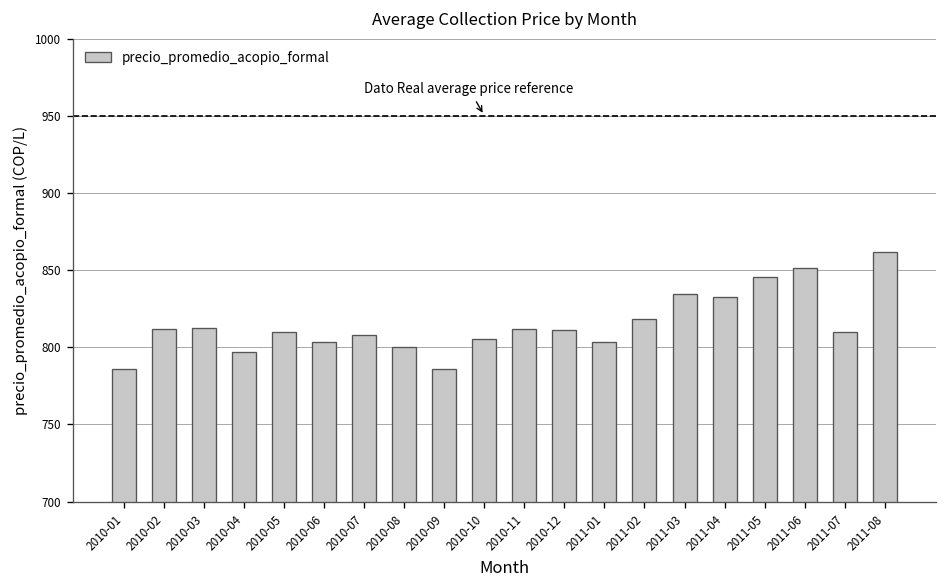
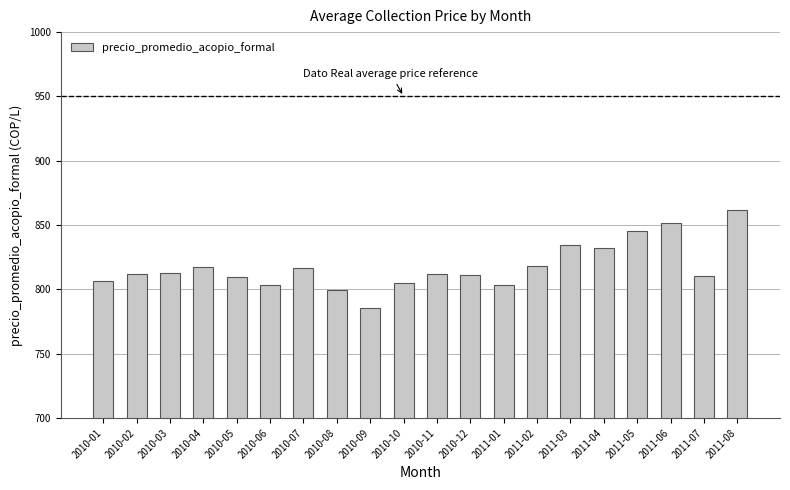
  {
-   "2010-01": 786,
+   "2010-01": 806,
    "2010-02": 812,
    "2010-03": 813,
-   "2010-04": 797,
+   "2010-04": 817,
    "2010-05": 810,
    "2010-06": 803,
-   "2010-07": 808,
+   "2010-07": 817,
    "2010-08": 800,
    "2010-09": 786,
    "2010-10": 805,
    "2010-11": 812,
    "2010-12": 811,
    "2011-01": 803,
    "2011-02": 818,
    "2011-03": 835,
    "2011-04": 833,
    "2011-05": 845,
    "2011-06": 851,
    "2011-07": 810,
    "2011-08": 862
  }
